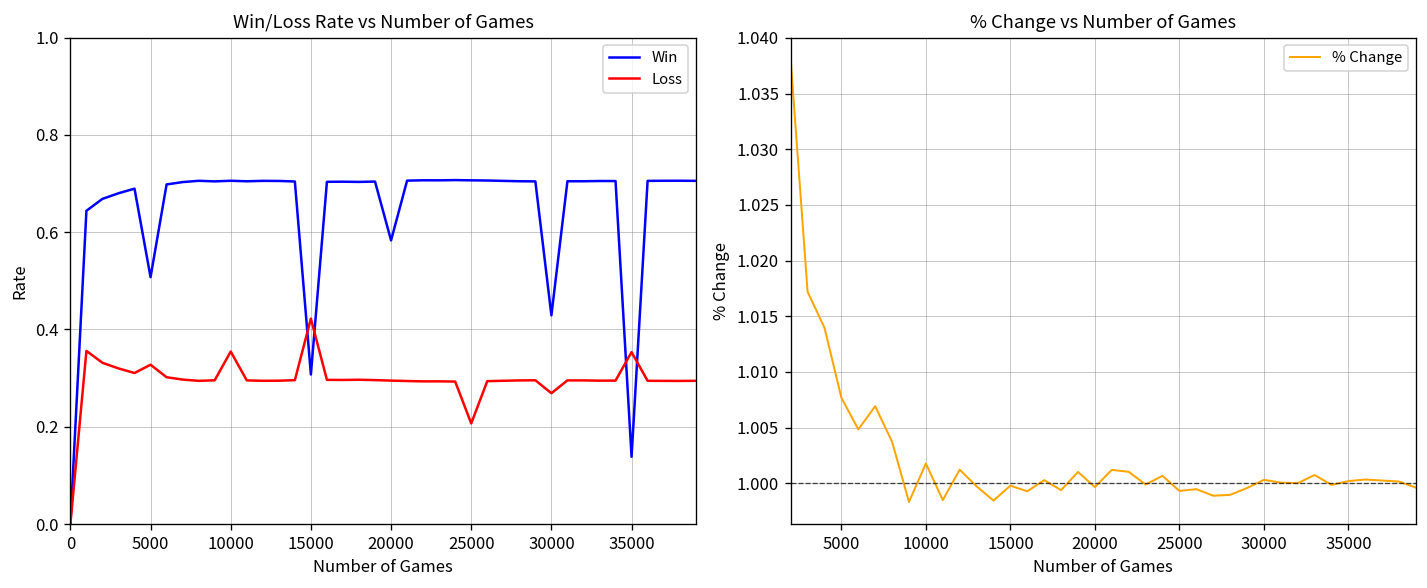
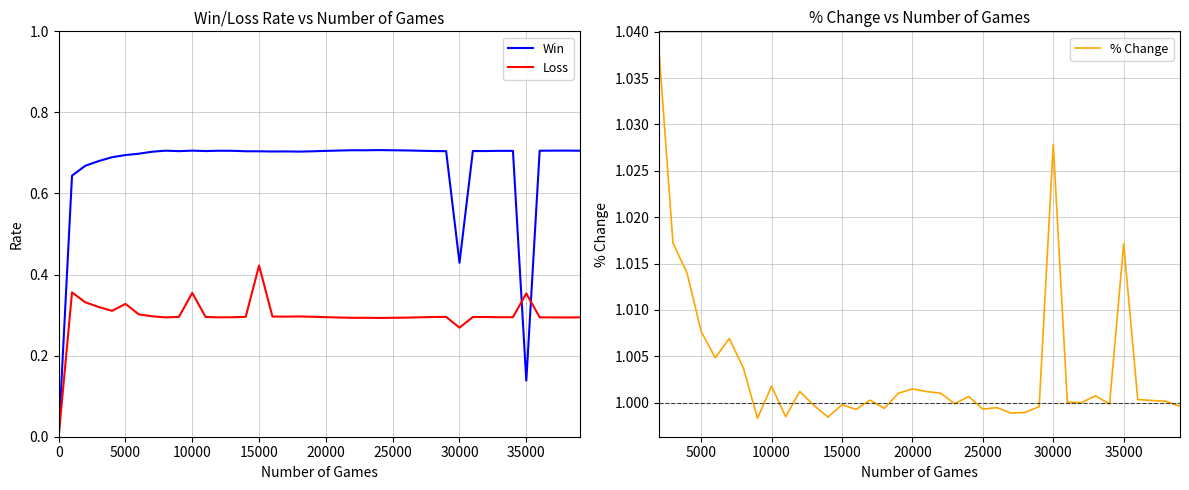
  {
    "Win/Loss Rate vs Number of Games": {
      "Win": {
-       "5000": 0.51,
+       "5000": 0.69,
        "10000": 0.71,
-       "15000": 0.31,
-       "20000": 0.58,
+       "15000": 0.70,
+       "20000": 0.71,
        "25000": 0.71,
        "30000": 0.43,
        "35000": 0.14
      },
      "Loss": {
        "5000": 0.33,
        "10000": 0.35,
        "15000": 0.42,
        "20000": 0.29,
-       "25000": 0.21,
+       "25000": 0.29,
        "30000": 0.27,
        "35000": 0.35
      }
    },
    "% Change vs Number of Games": {
      "5000": 1.008,
      "10000": 1.002,
      "15000": 1.000,
-     "20000": 1.000,
+     "20000": 1.001,
      "25000": 0.999,
-     "30000": 1.000,
-     "35000": 1.000
+     "30000": 1.028,
+     "35000": 1.017
    }
  }
